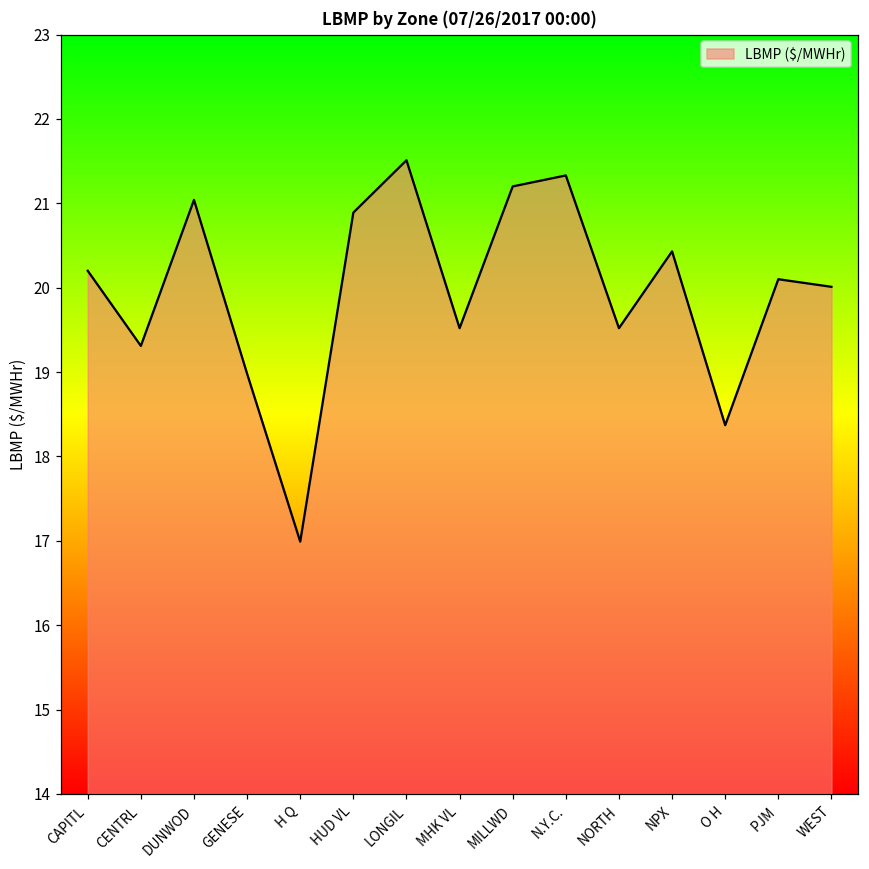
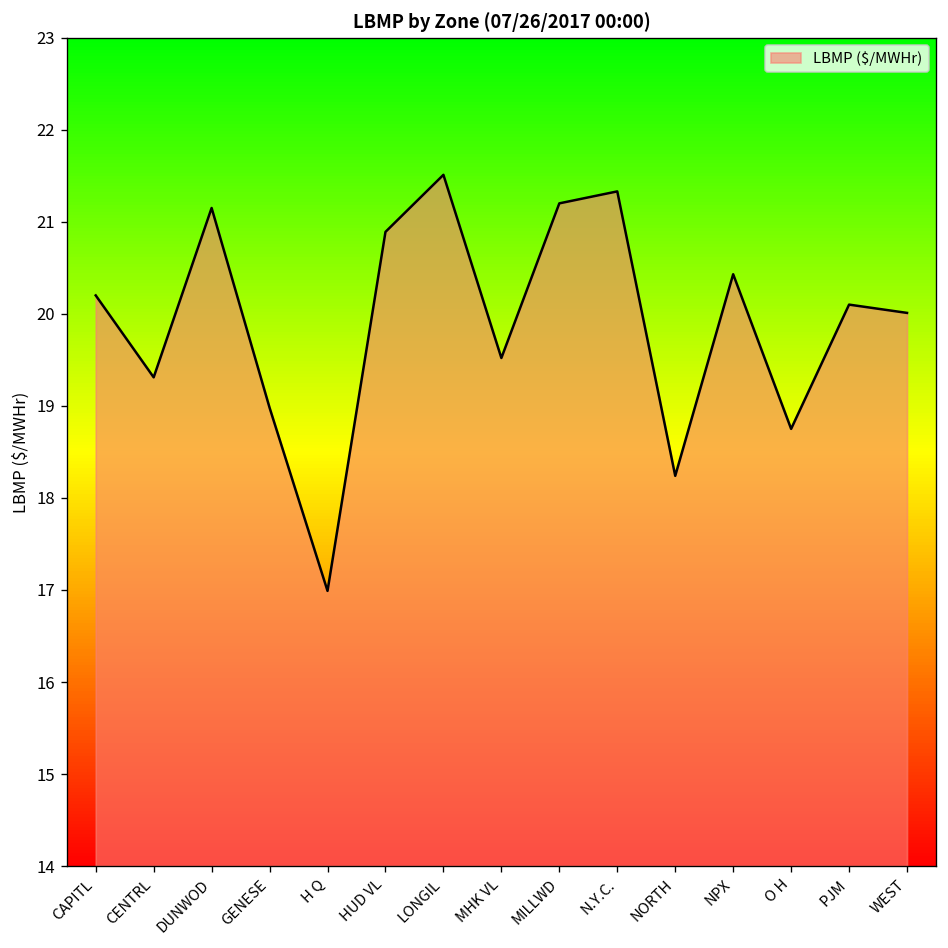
  {
    "CAPITL": 20.2,
    "CENTRL": 19.3,
-   "DUNWOD": 21.0,
+   "DUNWOD": 21.2,
    "GENESE": 19.0,
    "H Q": 17.0,
    "HUD VL": 20.9,
    "LONGIL": 21.5,
    "MHK VL": 19.5,
    "MILLWD": 21.2,
    "N.Y.C.": 21.3,
-   "NORTH": 19.5,
+   "NORTH": 18.2,
    "NPX": 20.4,
-   "O H": 18.4,
+   "O H": 18.8,
    "PJM": 20.1,
    "WEST": 20.0
  }
